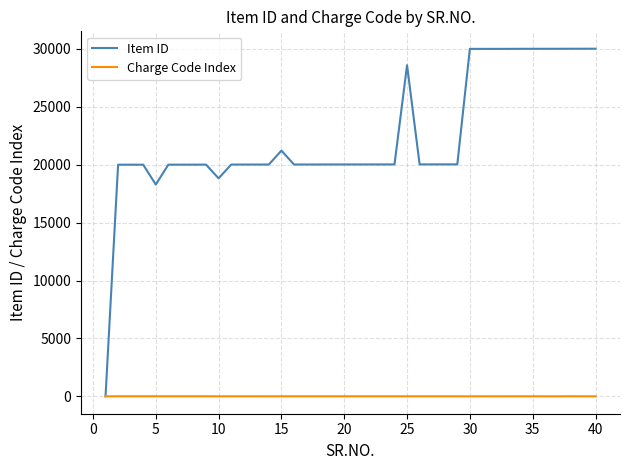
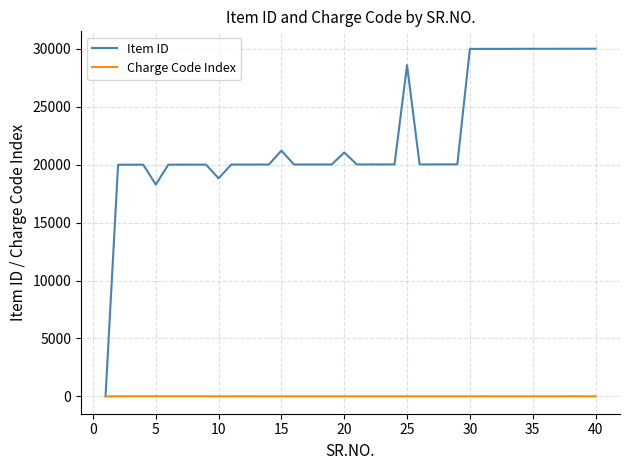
  {
    "Item ID": {
      "5": 18300,
      "10": 18800,
      "15": 21200,
-     "20": 20000,
+     "20": 21100,
      "25": 28600,
      "30": 30000,
      "35": 30000,
      "40": 30000
    },
    "Charge Code Index": {
      "5": 0,
      "10": 0,
      "15": 0,
      "20": 0,
      "25": 0,
      "30": 0,
      "35": 0,
      "40": 0
    }
  }
